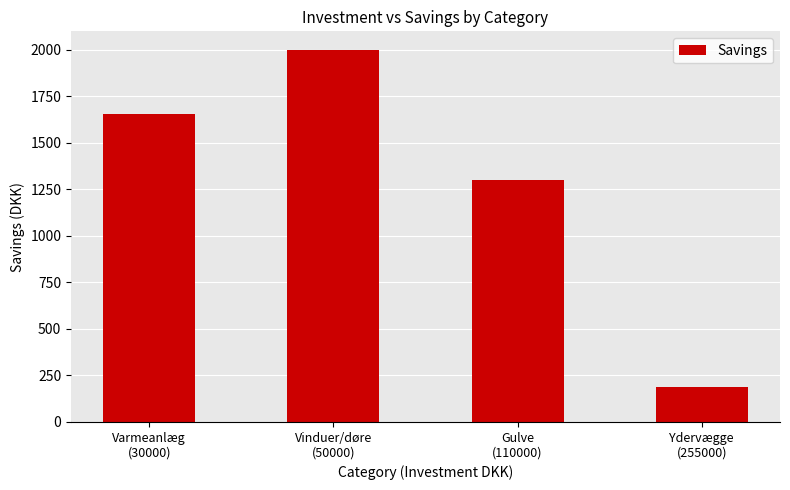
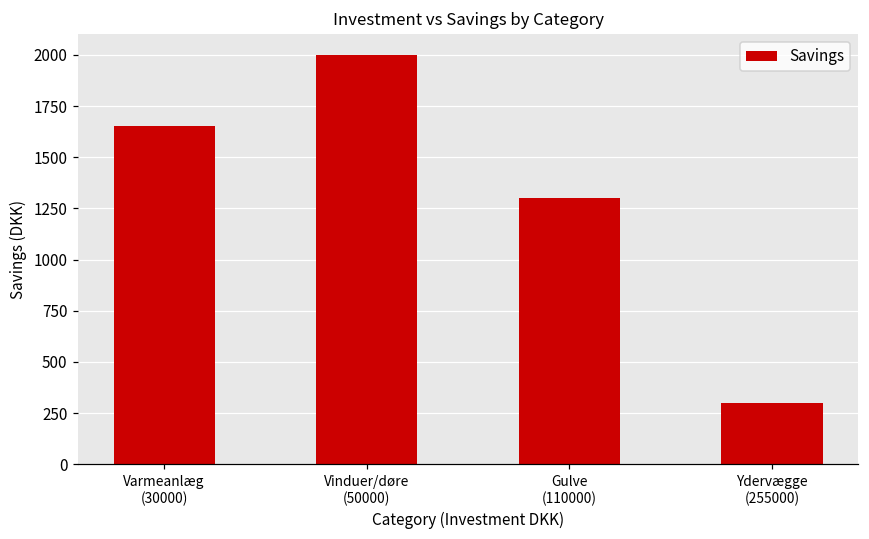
  {
    "Varmeanlæg (30000)": 1650,
    "Vinduer/døre (50000)": 2000,
    "Gulve (110000)": 1300,
-   "Ydervægge (255000)": 190
+   "Ydervægge (255000)": 300
  }
